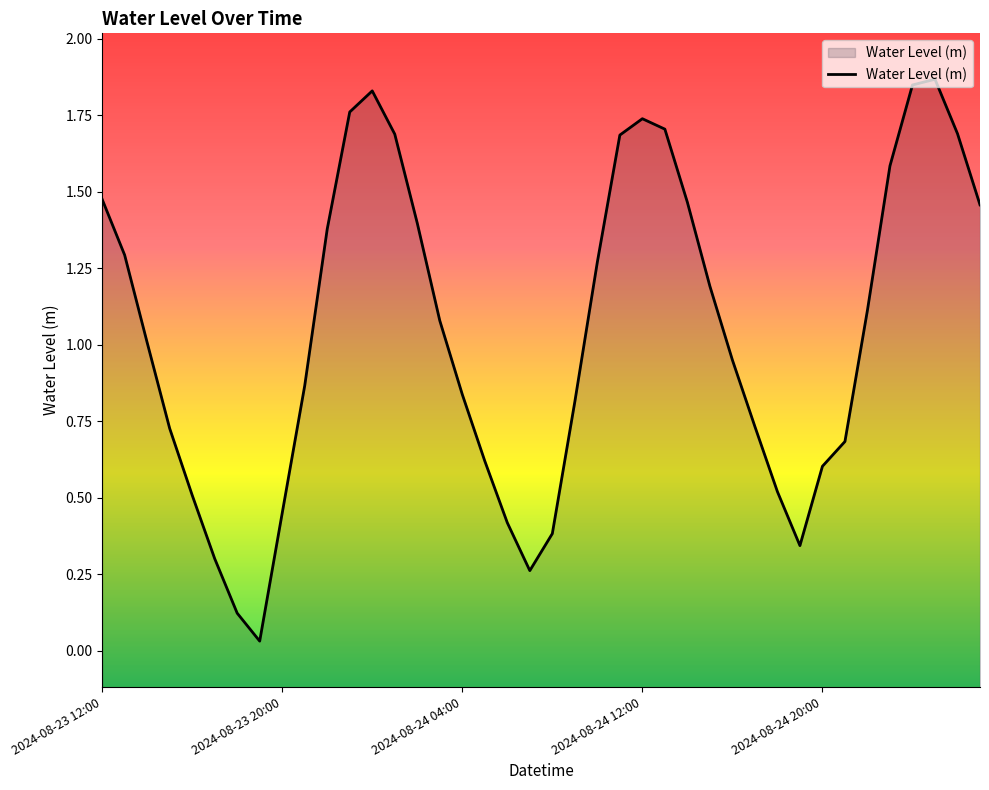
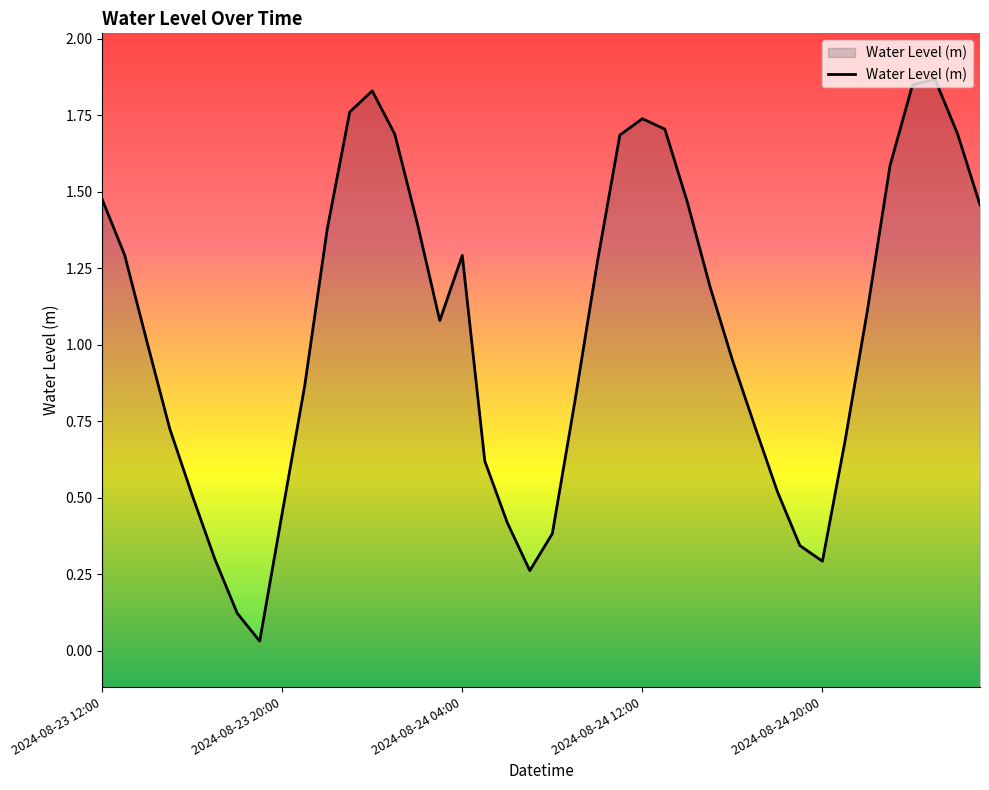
  {
    "2024-08-23 12:00": 1.48,
    "2024-08-23 20:00": 0.45,
-   "2024-08-24 04:00": 0.84,
+   "2024-08-24 04:00": 1.29,
    "2024-08-24 12:00": 1.74,
-   "2024-08-24 20:00": 0.60
+   "2024-08-24 20:00": 0.29
  }
